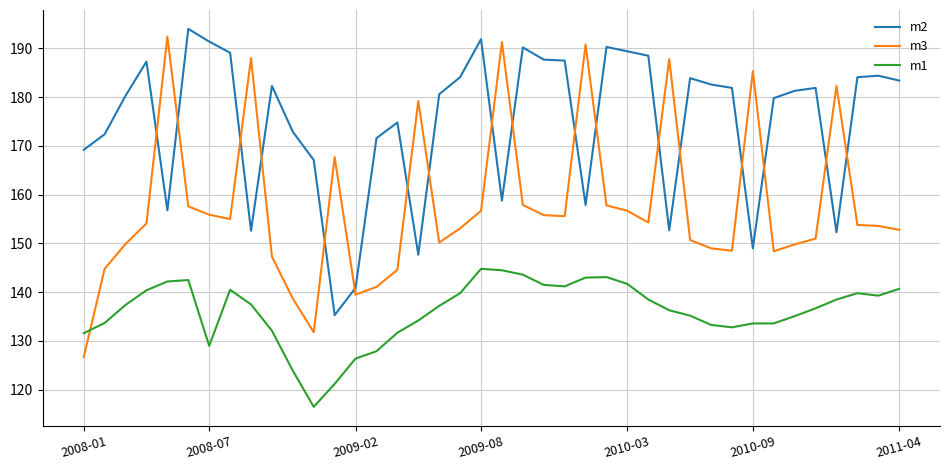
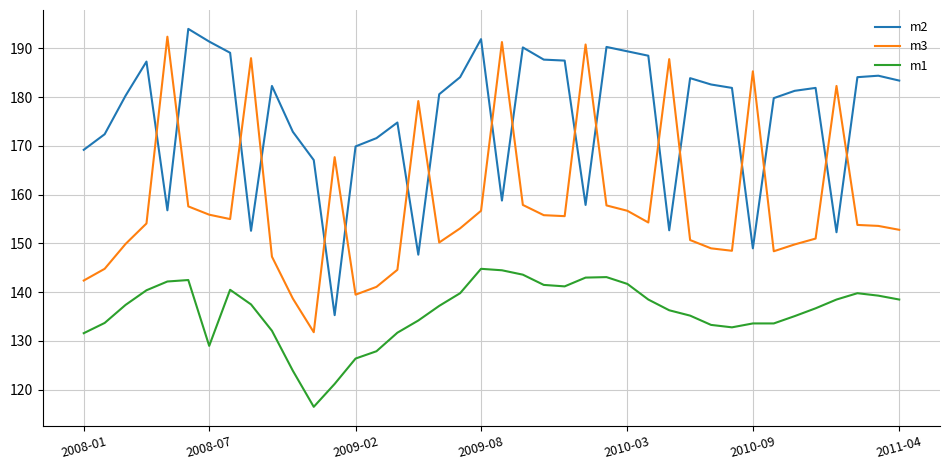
  {
    "m2": {
      "2008-01": 169,
      "2008-07": 191,
-     "2009-02": 141,
+     "2009-02": 170,
      "2009-08": 192,
      "2010-03": 189,
      "2010-09": 149,
      "2011-04": 183
    },
    "m3": {
-     "2008-01": 127,
+     "2008-01": 142,
      "2008-07": 156,
      "2009-02": 140,
      "2009-08": 157,
      "2010-03": 157,
      "2010-09": 185,
      "2011-04": 153
    },
    "m1": {
      "2008-01": 132,
      "2008-07": 129,
      "2009-02": 126,
      "2009-08": 145,
      "2010-03": 142,
      "2010-09": 134,
-     "2011-04": 141
+     "2011-04": 139
    }
  }
